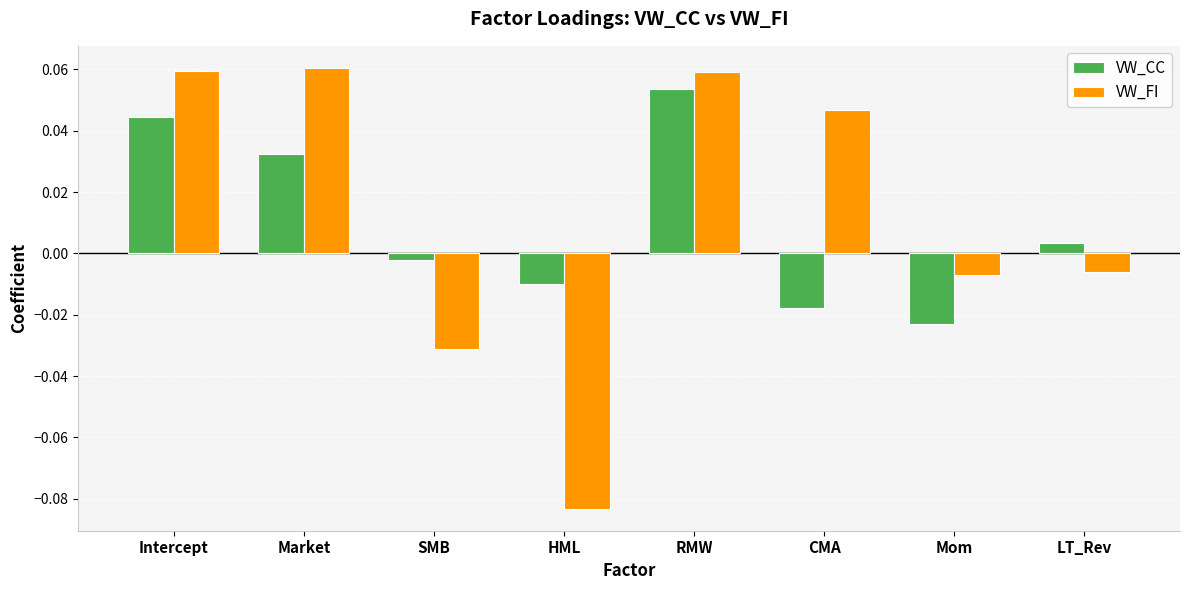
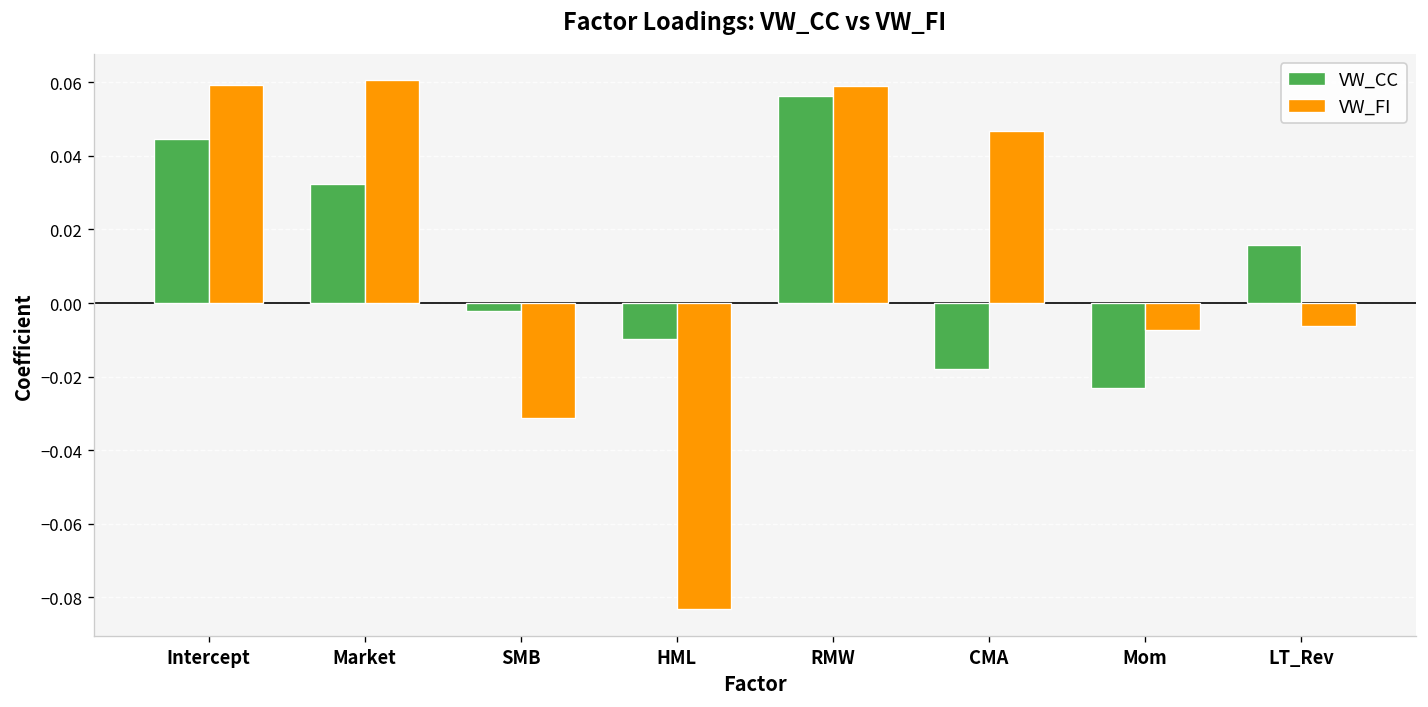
  {
    "VW_CC": {
      "Intercept": 0.044,
      "Market": 0.032,
      "SMB": -0.002,
      "HML": -0.010,
-     "RMW": 0.054,
+     "RMW": 0.056,
      "CMA": -0.018,
      "Mom": -0.023,
-     "LT_Rev": 0.003
+     "LT_Rev": 0.016
    },
    "VW_FI": {
      "Intercept": 0.059,
      "Market": 0.060,
      "SMB": -0.031,
      "HML": -0.083,
      "RMW": 0.059,
      "CMA": 0.047,
      "Mom": -0.007,
      "LT_Rev": -0.006
    }
  }
